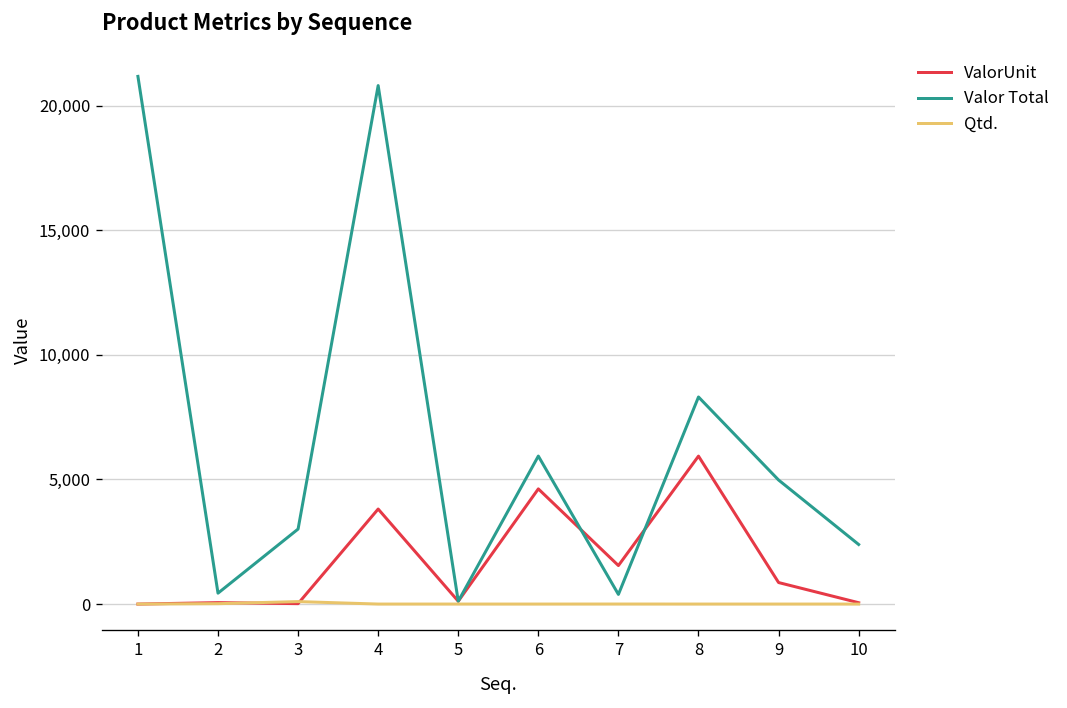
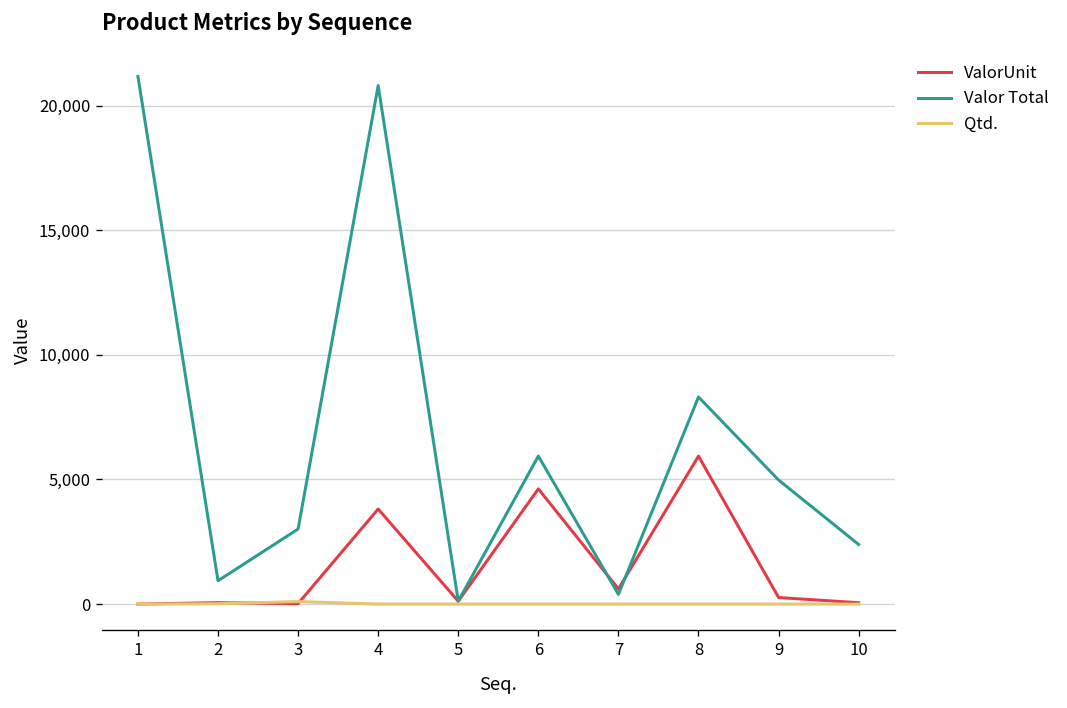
  {
    "ValorUnit": {
      "4": "3,800",
      "6": "4,600",
-     "7": "1,500",
+     "7": "600",
      "8": "5,900",
-     "9": "900"
+     "9": "300"
    },
    "Valor Total": {
      "1": "21,200",
-     "2": "400",
+     "2": "900",
      "3": "3,000",
      "4": "20,800",
      "6": "5,900",
      "7": "400",
      "8": "8,300",
      "9": "5,000",
      "10": "2,400"
    },
    "Qtd.": {
      "4": "0",
      "6": "0",
      "7": "0",
      "8": "0",
      "9": "0"
    }
  }
